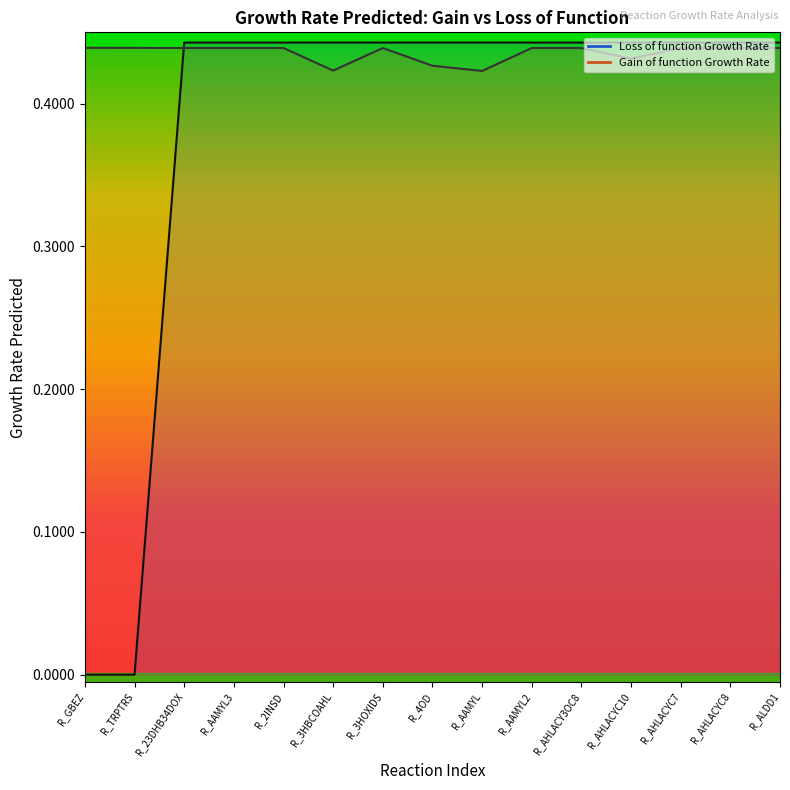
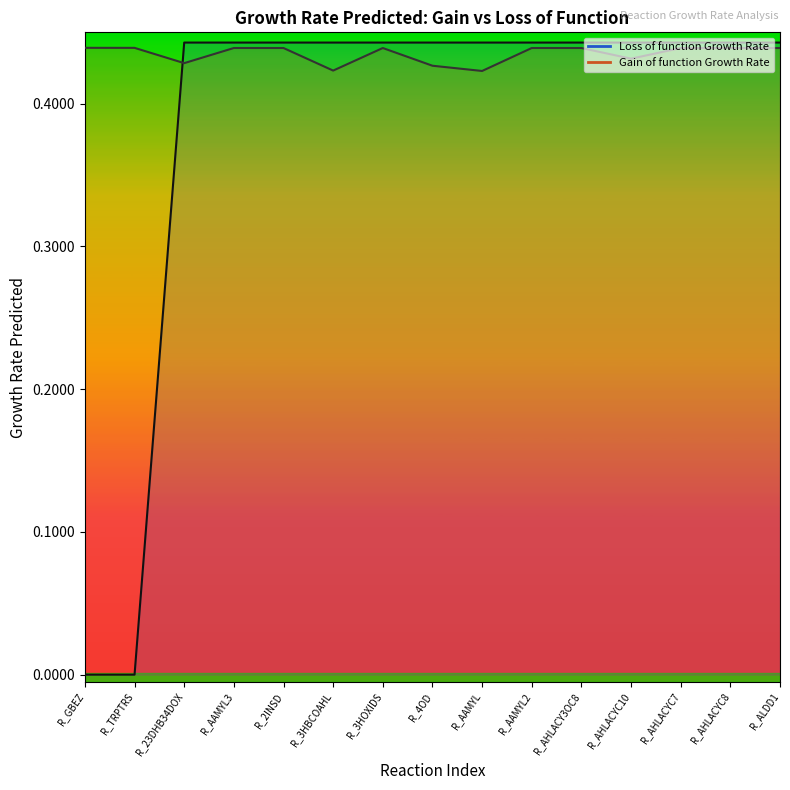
  {
    "Loss of function Growth Rate": {
      "R_23DHB34DOX": 0.443,
      "R_AAMYL3": 0.443,
      "R_2INSD": 0.443,
      "R_3HBCOAHL": 0.443,
      "R_3HOXIDS": 0.443,
      "R_4OD": 0.443,
      "R_AAMYL": 0.443,
      "R_AAMYL2": 0.443,
      "R_AHLACY3OC8": 0.443,
      "R_ALDD1": 0.443
    },
    "Gain of function Growth Rate": {
      "R_GBEZ": 0.439,
      "R_TRPTRS": 0.439,
-     "R_23DHB34DOX": 0.439,
+     "R_23DHB34DOX": 0.428,
      "R_AAMYL3": 0.439,
      "R_2INSD": 0.439,
      "R_3HBCOAHL": 0.423,
      "R_3HOXIDS": 0.439,
      "R_4OD": 0.427,
      "R_AAMYL": 0.423,
      "R_AAMYL2": 0.439,
      "R_AHLACY3OC8": 0.439,
      "R_ALDD1": 0.439
    }
  }
